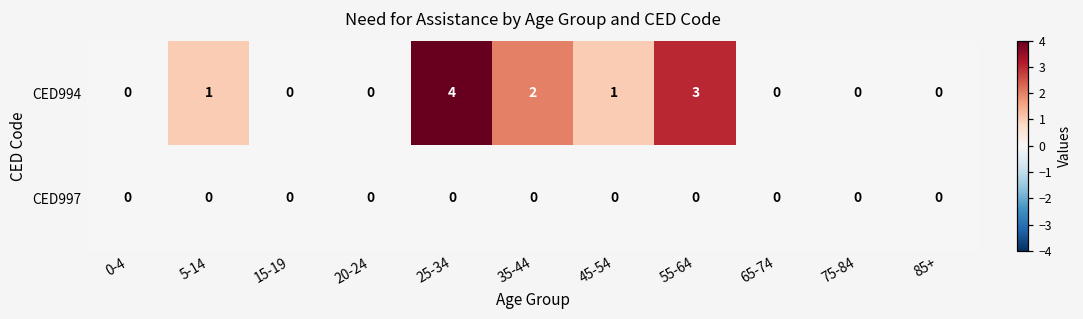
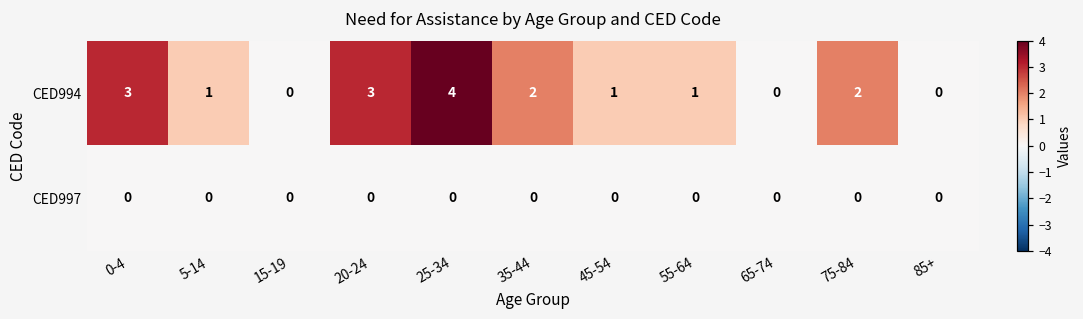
  {
    "CED994": {
-     "0-4": 0,
+     "0-4": 3,
      "5-14": 1,
      "15-19": 0,
-     "20-24": 0,
+     "20-24": 3,
      "25-34": 4,
      "35-44": 2,
      "45-54": 1,
-     "55-64": 3,
+     "55-64": 1,
      "65-74": 0,
-     "75-84": 0,
+     "75-84": 2,
      "85+": 0
    },
    "CED997": {
      "0-4": 0,
      "5-14": 0,
      "15-19": 0,
      "20-24": 0,
      "25-34": 0,
      "35-44": 0,
      "45-54": 0,
      "55-64": 0,
      "65-74": 0,
      "75-84": 0,
      "85+": 0
    }
  }
